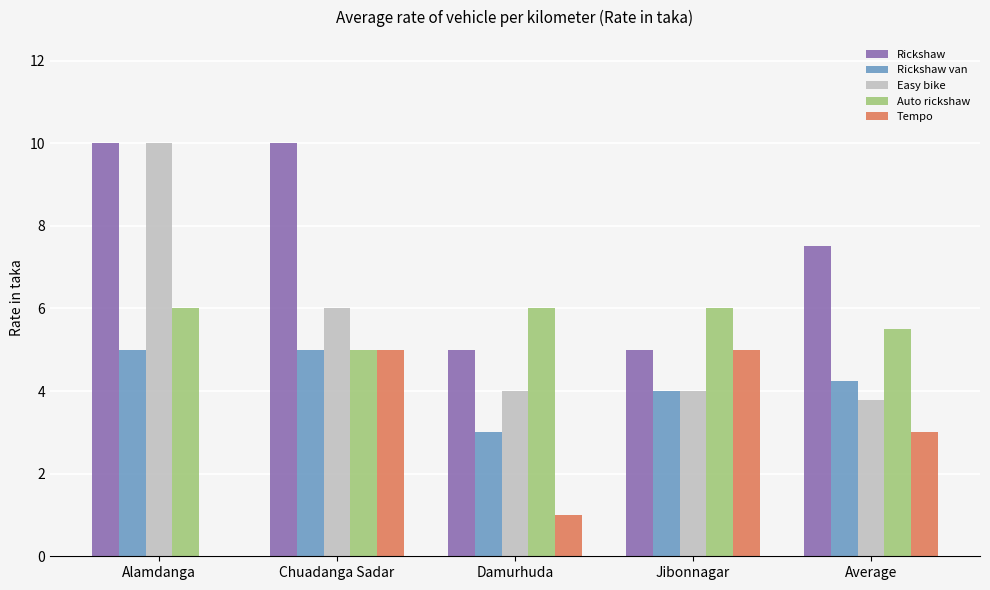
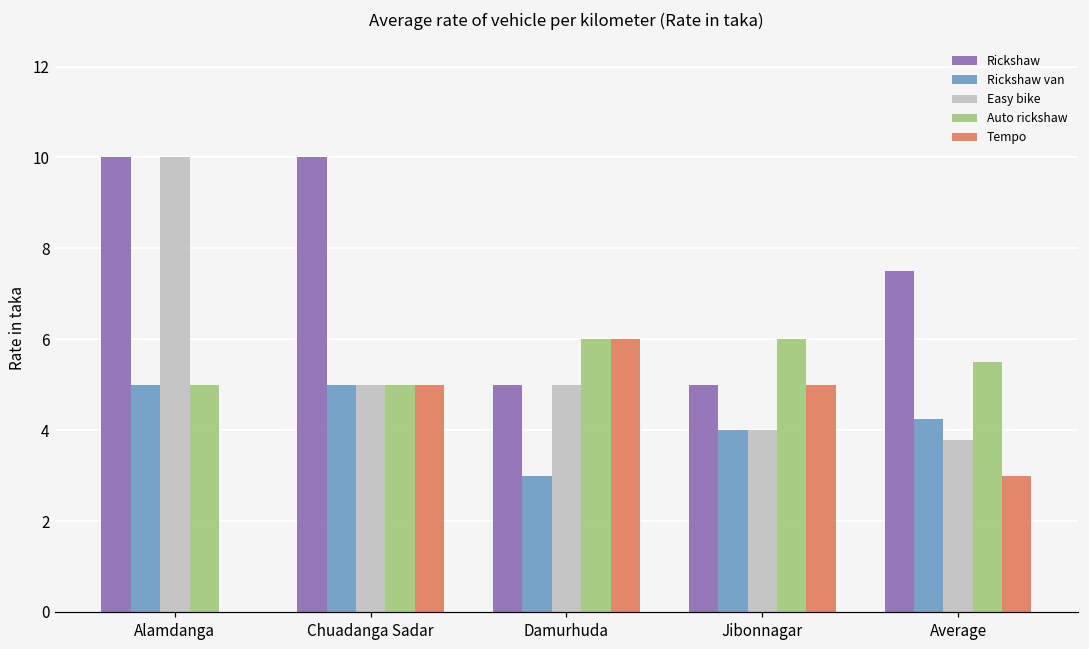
  {
    "Easy bike": {
      "Alamdanga": 10,
-     "Chuadanga Sadar": 6,
-     "Damurhuda": 4,
+     "Chuadanga Sadar": 5,
+     "Damurhuda": 5,
      "Jibonnagar": 4,
      "Average": 3.8
    },
    "Auto rickshaw": {
-     "Alamdanga": 6,
+     "Alamdanga": 5,
      "Chuadanga Sadar": 5,
      "Damurhuda": 6,
      "Jibonnagar": 6,
      "Average": 5.5
    },
    "Tempo": {
      "Alamdanga": 0,
      "Chuadanga Sadar": 5,
-     "Damurhuda": 1,
+     "Damurhuda": 6,
      "Jibonnagar": 5,
      "Average": 3
    }
  }
